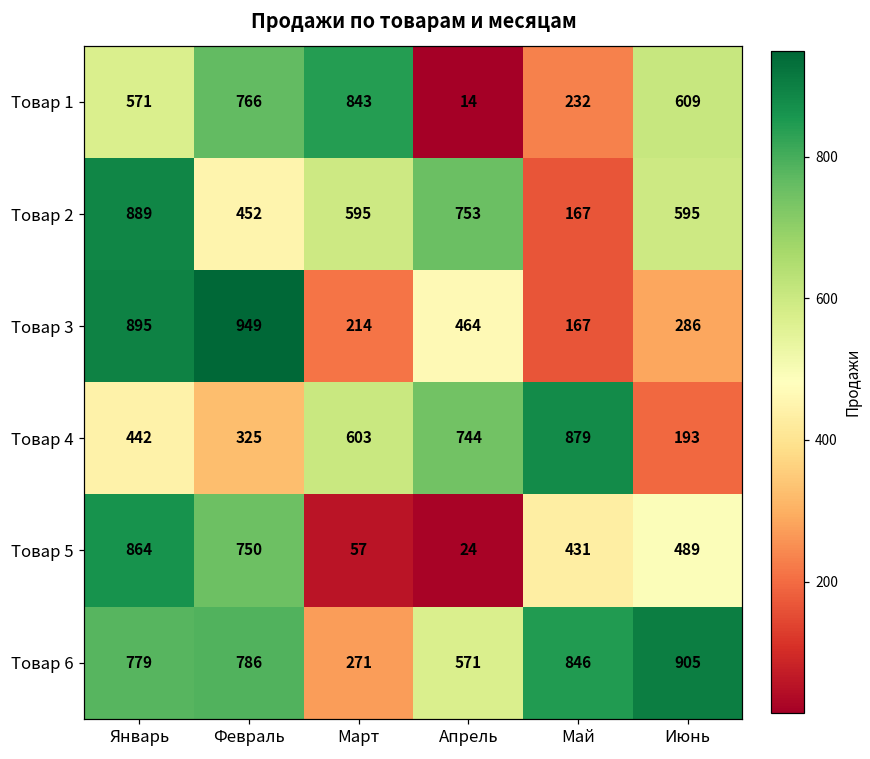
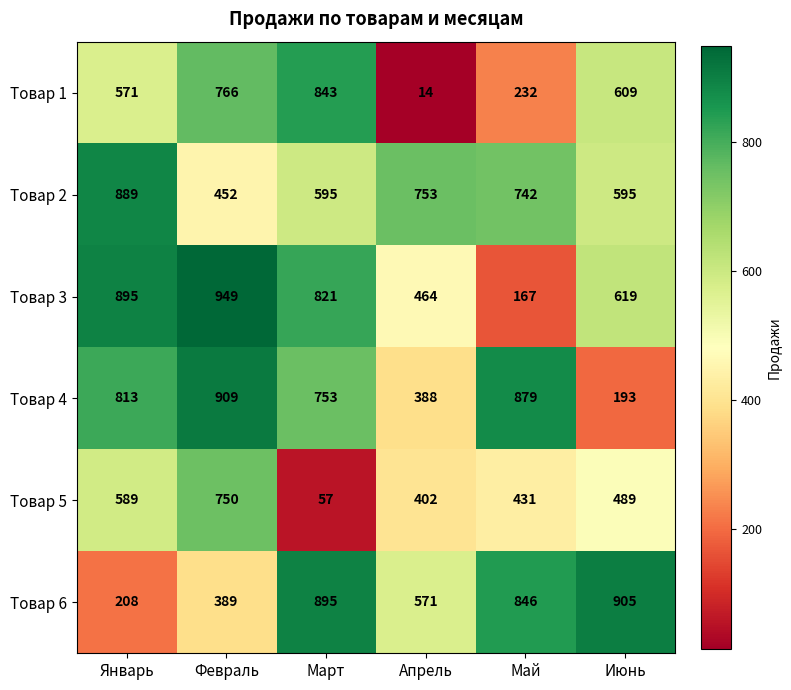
  {
    "Товар 1": {
      "Январь": 571,
      "Февраль": 766,
      "Март": 843,
      "Апрель": 14,
      "Май": 232,
      "Июнь": 609
    },
    "Товар 2": {
      "Январь": 889,
      "Февраль": 452,
      "Март": 595,
      "Апрель": 753,
-     "Май": 167,
+     "Май": 742,
      "Июнь": 595
    },
    "Товар 3": {
      "Январь": 895,
      "Февраль": 949,
-     "Март": 214,
+     "Март": 821,
      "Апрель": 464,
      "Май": 167,
-     "Июнь": 286
+     "Июнь": 619
    },
    "Товар 4": {
-     "Январь": 442,
-     "Февраль": 325,
-     "Март": 603,
-     "Апрель": 744,
+     "Январь": 813,
+     "Февраль": 909,
+     "Март": 753,
+     "Апрель": 388,
      "Май": 879,
      "Июнь": 193
    },
    "Товар 5": {
-     "Январь": 864,
+     "Январь": 589,
      "Февраль": 750,
      "Март": 57,
-     "Апрель": 24,
+     "Апрель": 402,
      "Май": 431,
      "Июнь": 489
    },
    "Товар 6": {
-     "Январь": 779,
-     "Февраль": 786,
-     "Март": 271,
+     "Январь": 208,
+     "Февраль": 389,
+     "Март": 895,
      "Апрель": 571,
      "Май": 846,
      "Июнь": 905
    }
  }
